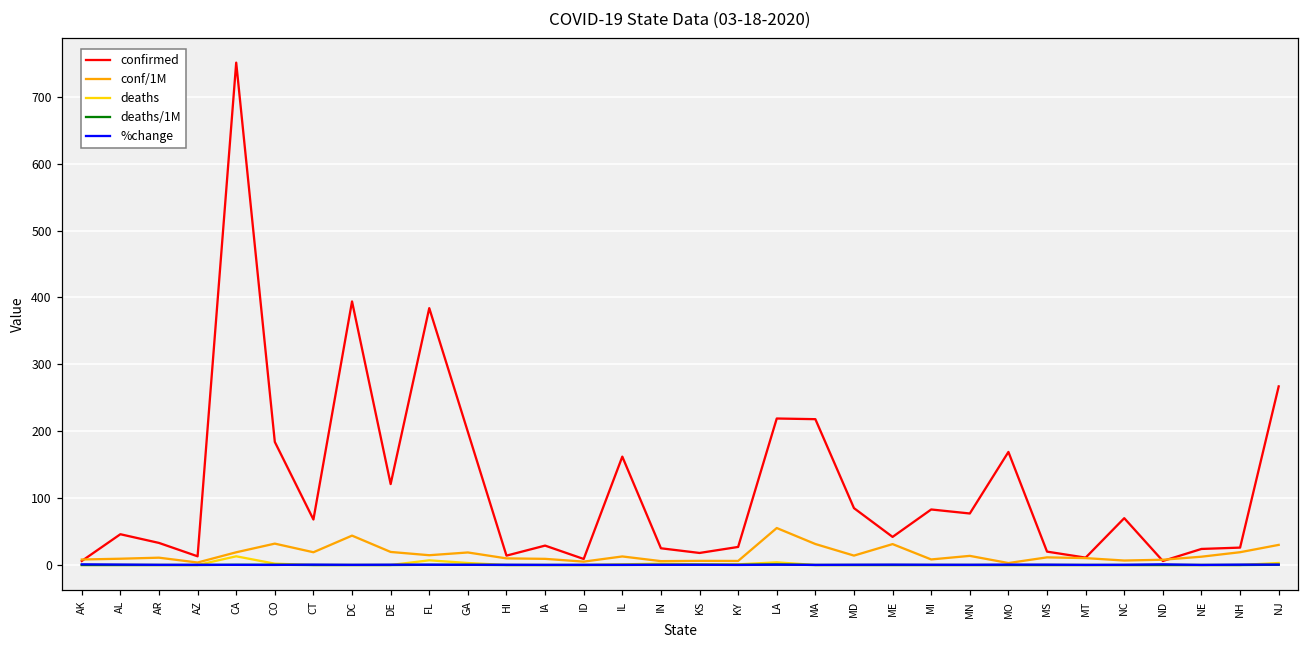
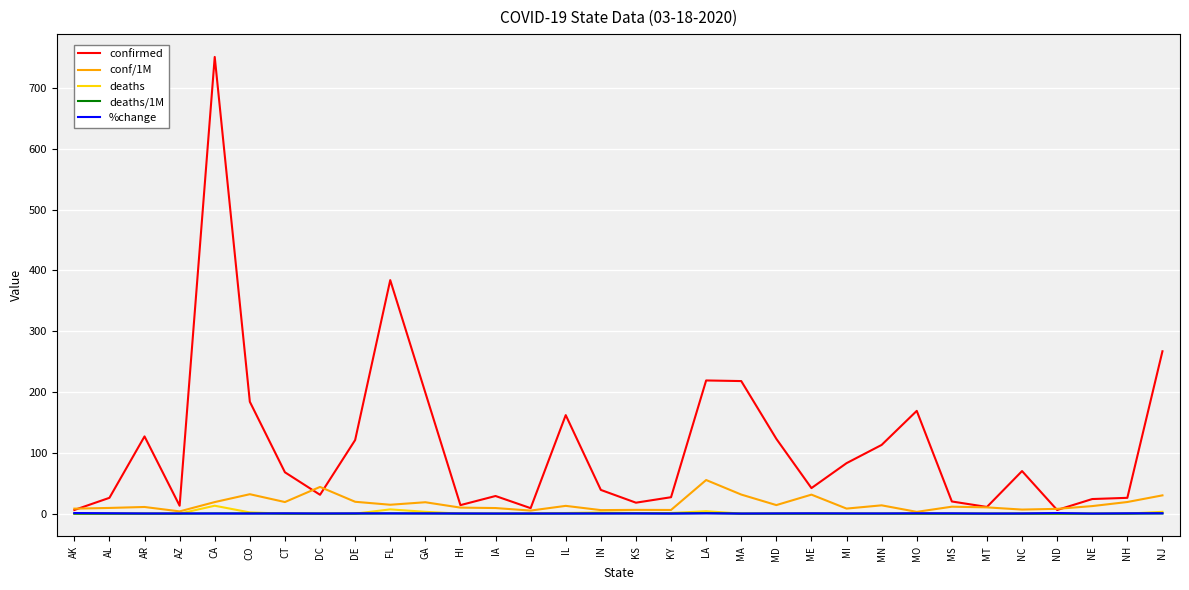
  {
    "confirmed": {
-     "AL": 50,
-     "AR": 30,
+     "AL": 30,
+     "AR": 130,
      "AZ": 10,
      "CA": 750,
      "CO": 180,
      "CT": 70,
-     "DC": 390,
+     "DC": 30,
      "DE": 120,
      "FL": 380,
      "GA": 200,
      "IA": 30,
      "IL": 160,
-     "IN": 30,
+     "IN": 40,
      "KS": 20,
      "KY": 30,
      "LA": 220,
      "MA": 220,
-     "MD": 90,
+     "MD": 120,
      "ME": 40,
      "MI": 80,
-     "MN": 80,
+     "MN": 110,
      "MO": 170,
      "MS": 20,
      "NC": 70,
      "NE": 20,
      "NH": 30,
      "NJ": 270
    }
  }
